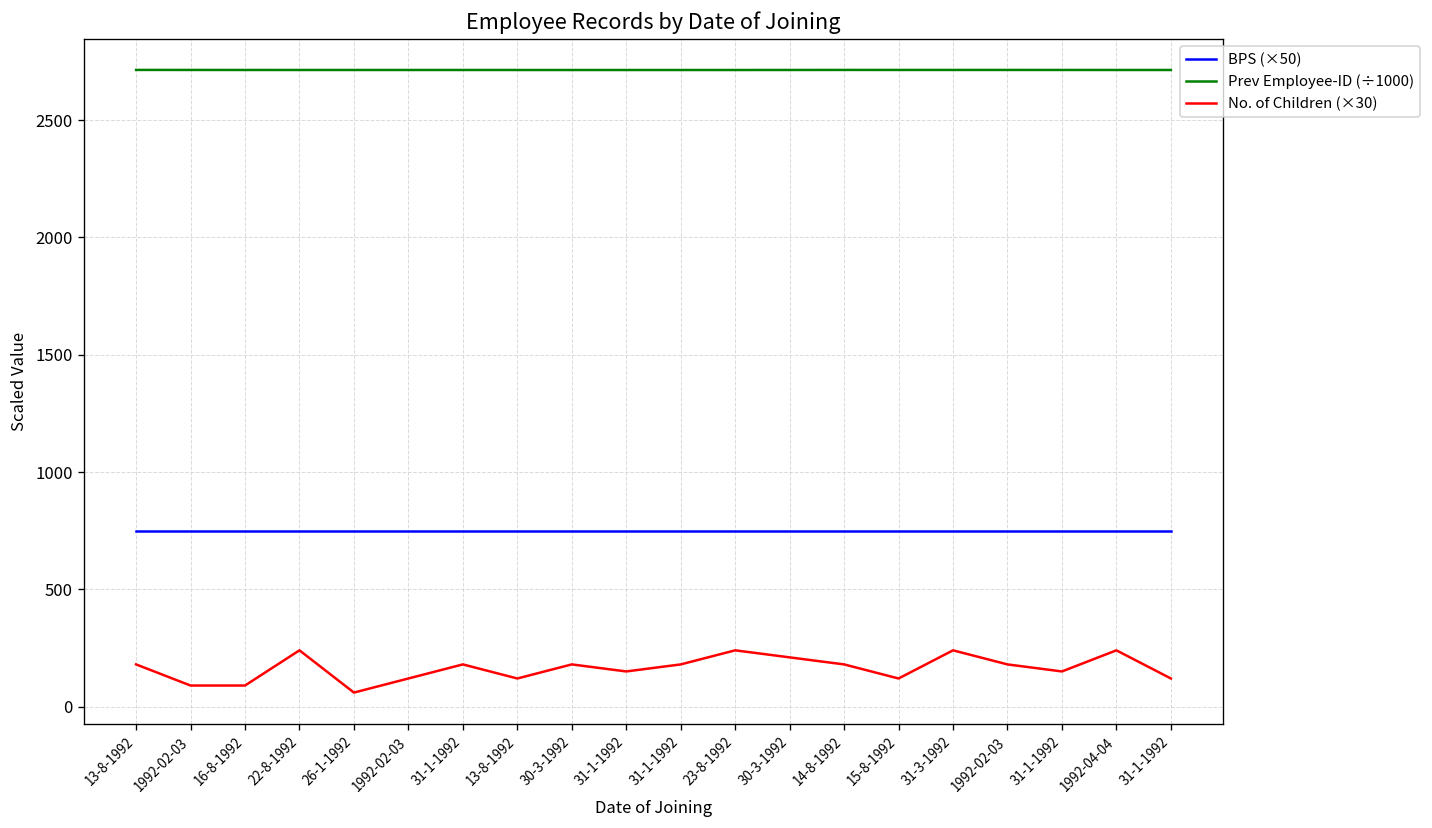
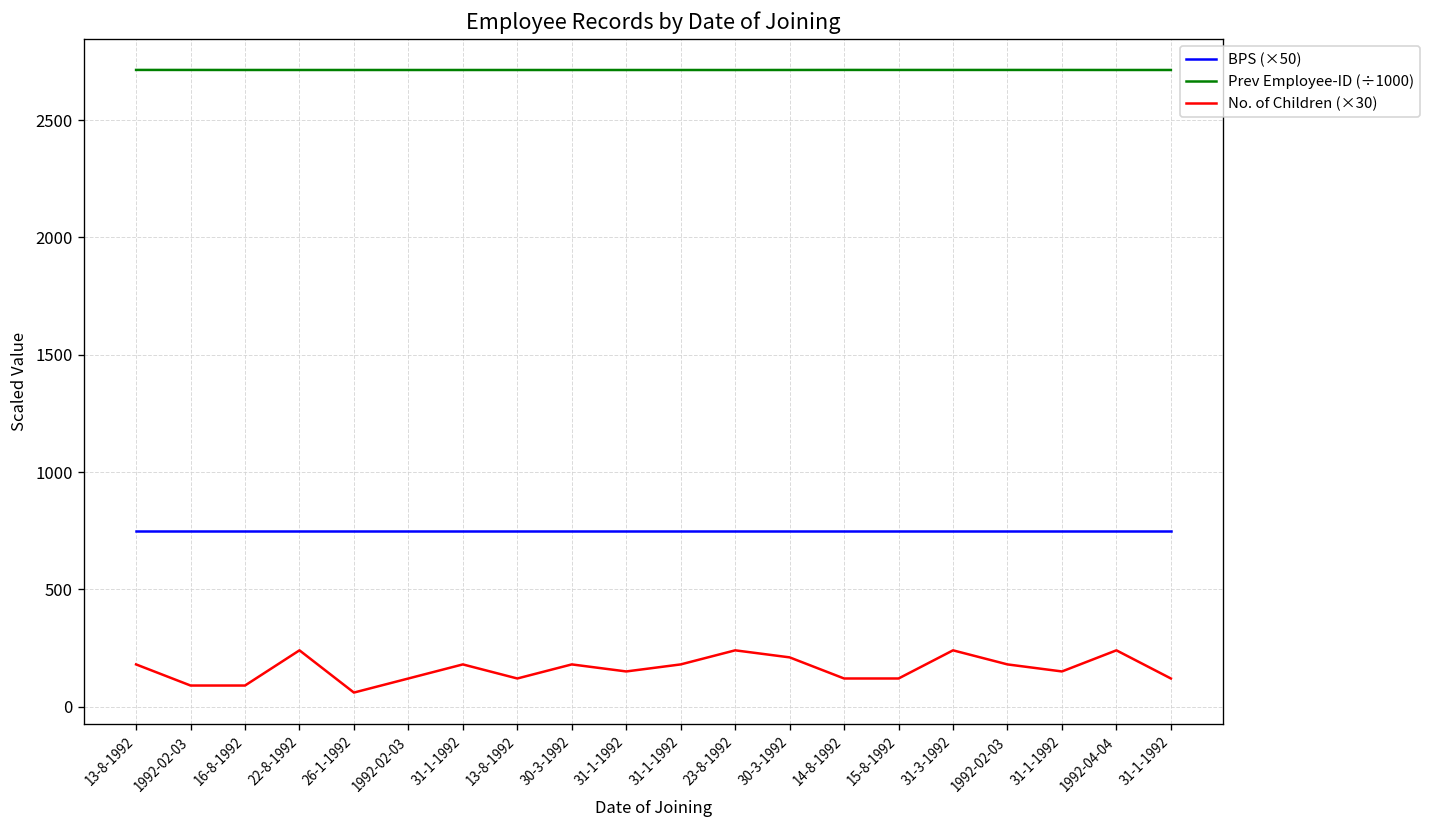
  {
    "BPS (×50)": {
      "16-8-1992": 750,
      "22-8-1992": 750,
      "26-1-1992": 750,
      "23-8-1992": 750,
      "14-8-1992": 750,
      "15-8-1992": 750,
      "31-3-1992": 750,
      "1992-04-04": 750
    },
    "Prev Employee-ID (÷1000)": {
      "16-8-1992": 2710,
      "22-8-1992": 2710,
      "26-1-1992": 2710,
      "23-8-1992": 2710,
      "14-8-1992": 2710,
      "15-8-1992": 2710,
      "31-3-1992": 2710,
      "1992-04-04": 2710
    },
    "No. of Children (×30)": {
      "16-8-1992": 90,
      "22-8-1992": 240,
      "26-1-1992": 60,
      "23-8-1992": 240,
-     "14-8-1992": 180,
+     "14-8-1992": 120,
      "15-8-1992": 120,
      "31-3-1992": 240,
      "1992-04-04": 240
    }
  }
